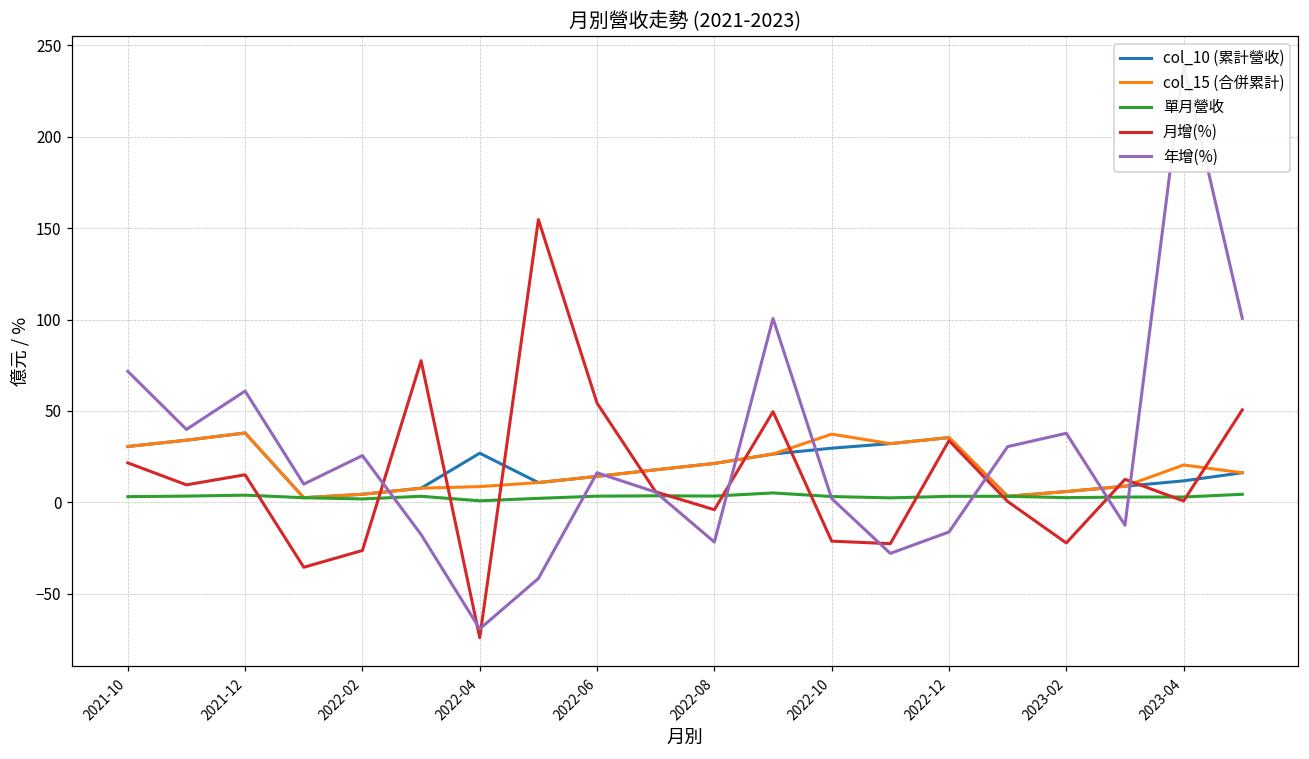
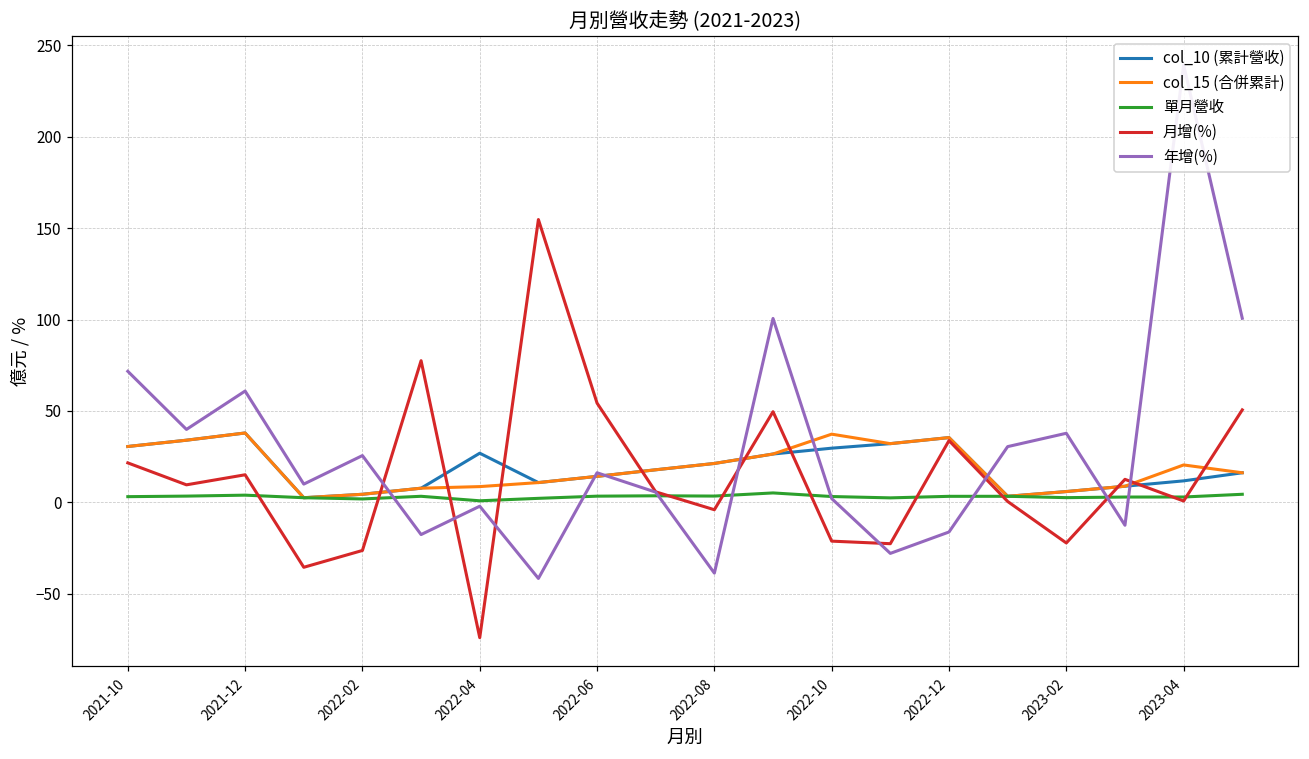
  {
    "col_10 (累計營收)": {
      "2022-04": 27,
      "2022-10": 30,
      "2023-04": 12
    },
    "col_15 (合併累計)": {
      "2022-04": 9,
      "2022-10": 37,
      "2023-04": 20
    },
    "單月營收": {
      "2021-10": 3,
      "2021-12": 4,
      "2022-02": 2,
      "2022-04": 1,
      "2022-06": 3,
      "2022-08": 3,
      "2022-12": 3,
      "2023-02": 3,
      "2023-04": 3
    },
    "月增(%)": {
      "2021-10": 22,
      "2021-12": 15,
      "2022-02": -26,
      "2022-04": -74,
      "2022-06": 54,
      "2022-08": -4,
      "2022-10": -21,
      "2022-12": 34,
      "2023-02": -22,
      "2023-04": 1
    },
    "年增(%)": {
      "2021-10": 72,
      "2021-12": 61,
      "2022-02": 26,
-     "2022-04": -69,
+     "2022-04": -2,
      "2022-06": 16,
-     "2022-08": -22,
+     "2022-08": -39,
      "2022-12": -16,
      "2023-02": 38
    }
  }
